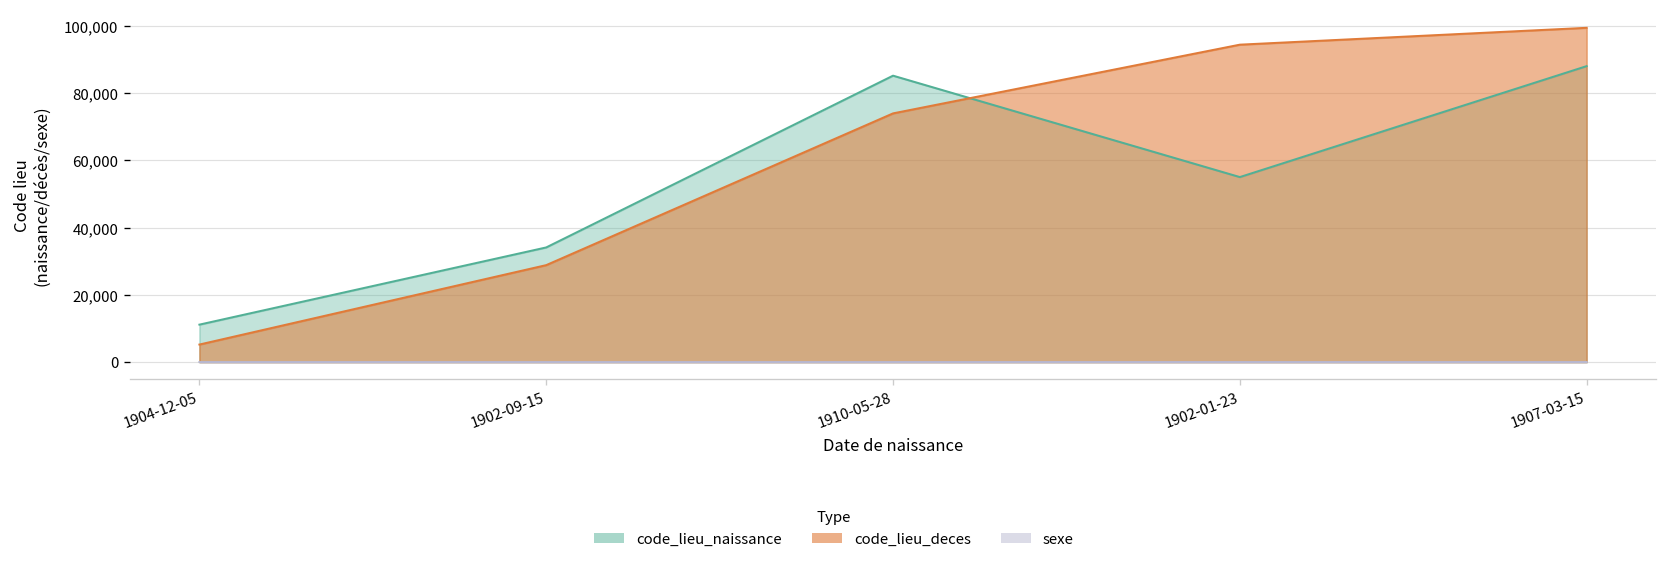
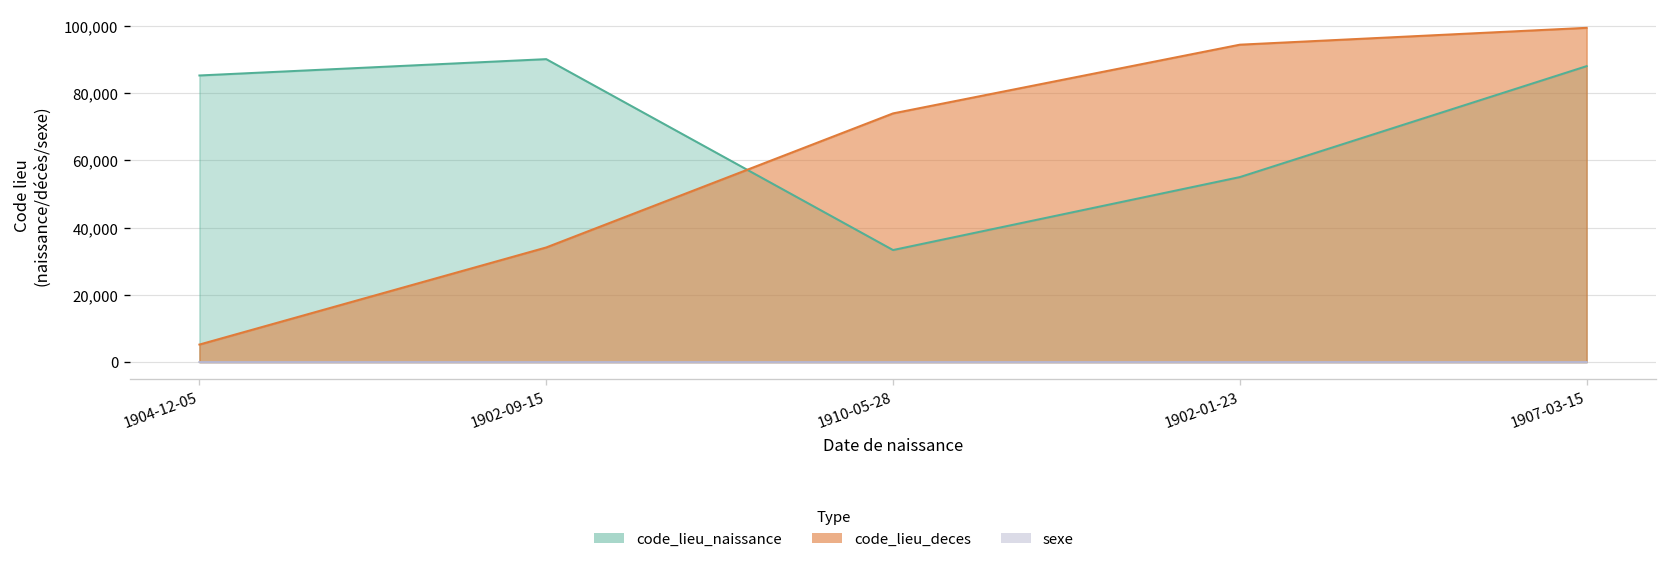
  {
    "code_lieu_naissance": {
-     "1904-12-05": "11,000",
-     "1902-09-15": "34,000",
-     "1910-05-28": "85,000",
+     "1904-12-05": "85,000",
+     "1902-09-15": "90,000",
+     "1910-05-28": "33,000",
      "1902-01-23": "55,000",
      "1907-03-15": "88,000"
    },
    "code_lieu_deces": {
      "1904-12-05": "5,000",
-     "1902-09-15": "29,000",
+     "1902-09-15": "34,000",
      "1910-05-28": "74,000",
      "1902-01-23": "94,000",
      "1907-03-15": "99,000"
    },
    "sexe": {
      "1904-12-05": "0",
      "1902-09-15": "0",
      "1910-05-28": "0",
      "1902-01-23": "0",
      "1907-03-15": "0"
    }
  }
